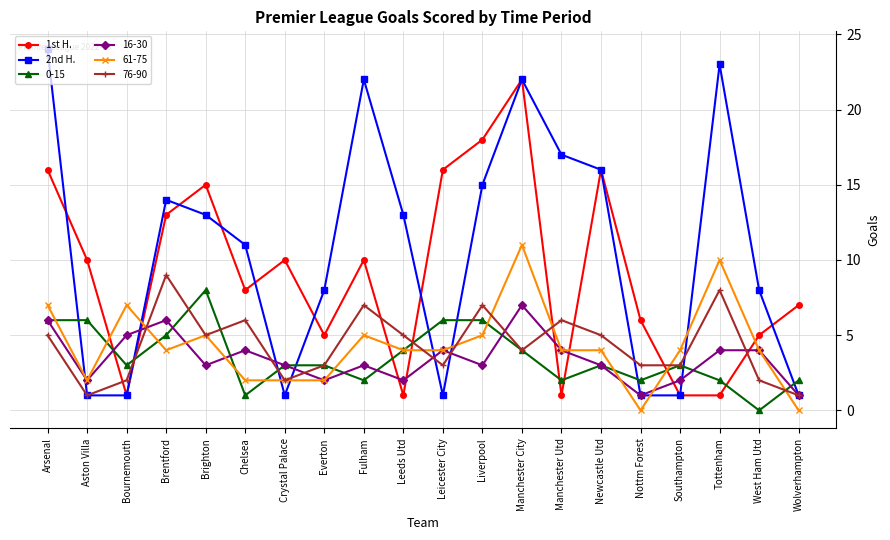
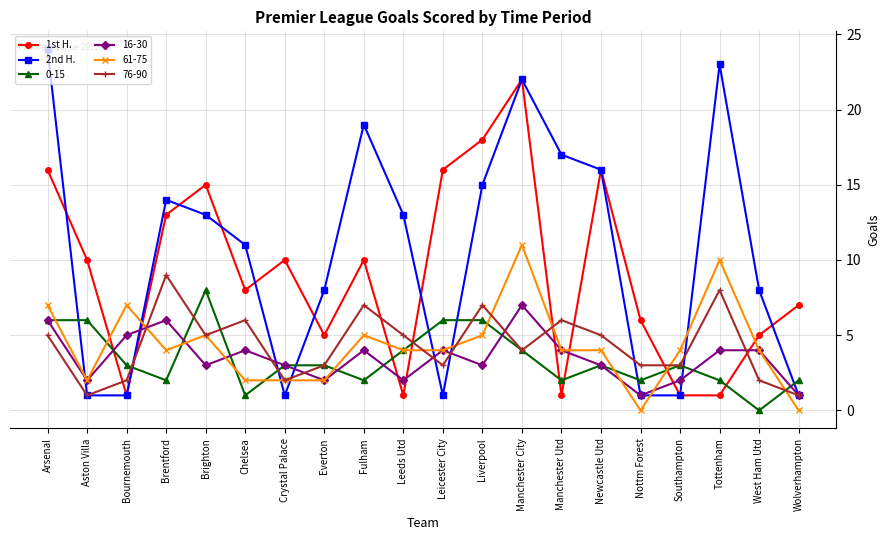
  {
    "1st H.": {
      "Arsenal": 16,
      "Aston Villa": 10,
      "Brentford": 13,
      "Brighton": 15,
      "Chelsea": 8,
      "Crystal Palace": 10,
      "Everton": 5,
      "Fulham": 10,
      "Leeds Utd": 1,
      "Leicester City": 16,
      "Liverpool": 18,
      "Manchester Utd": 1,
      "Nottm Forest": 6,
      "Tottenham": 1,
      "West Ham Utd": 5,
      "Wolverhampton": 7
    },
    "2nd H.": {
      "Brentford": 14,
      "Brighton": 13,
      "Chelsea": 11,
      "Crystal Palace": 1,
      "Everton": 8,
-     "Fulham": 22,
+     "Fulham": 19,
      "Leeds Utd": 13,
      "Leicester City": 1,
      "Liverpool": 15,
      "Manchester Utd": 17,
      "Tottenham": 23,
      "West Ham Utd": 8
    },
    "0-15": {
      "Aston Villa": 6,
      "Bournemouth": 3,
-     "Brentford": 5,
+     "Brentford": 2,
      "Brighton": 8,
      "Chelsea": 1,
      "Fulham": 2,
      "Leicester City": 6,
      "Liverpool": 6,
      "Manchester Utd": 2,
      "Nottm Forest": 2,
      "Tottenham": 2,
      "West Ham Utd": 0,
      "Wolverhampton": 2
    },
    "16-30": {
      "Bournemouth": 5,
      "Brentford": 6,
      "Brighton": 3,
      "Chelsea": 4,
-     "Fulham": 3,
+     "Fulham": 4,
      "Leeds Utd": 2,
      "Liverpool": 3,
      "Manchester City": 7,
      "Southampton": 2,
      "Tottenham": 4
    },
    "61-75": {
      "Arsenal": 7,
      "Bournemouth": 7,
      "Brentford": 4,
      "Chelsea": 2,
      "Fulham": 5,
      "Liverpool": 5,
      "Manchester City": 11,
      "Newcastle Utd": 4,
      "Nottm Forest": 0,
      "Southampton": 4,
      "Tottenham": 10,
      "Wolverhampton": 0
    },
    "76-90": {
      "Arsenal": 5,
      "Bournemouth": 2,
      "Brentford": 9,
      "Chelsea": 6,
      "Fulham": 7,
      "Leeds Utd": 5,
      "Leicester City": 3,
      "Liverpool": 7,
      "Manchester Utd": 6,
      "Newcastle Utd": 5,
      "Nottm Forest": 3,
      "Tottenham": 8,
      "West Ham Utd": 2
    }
  }
